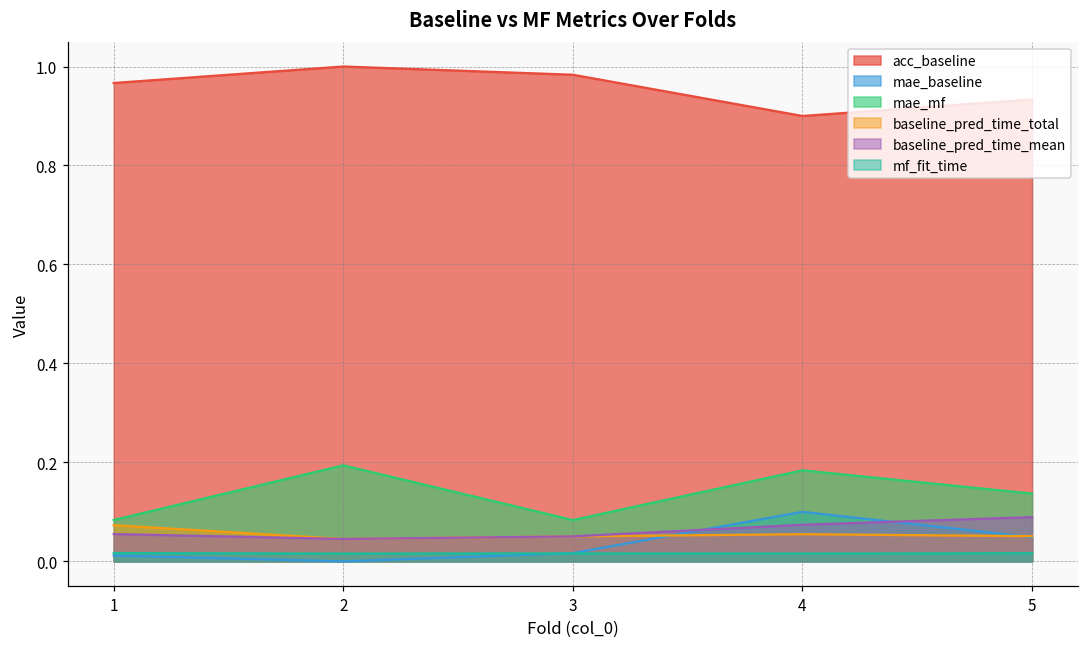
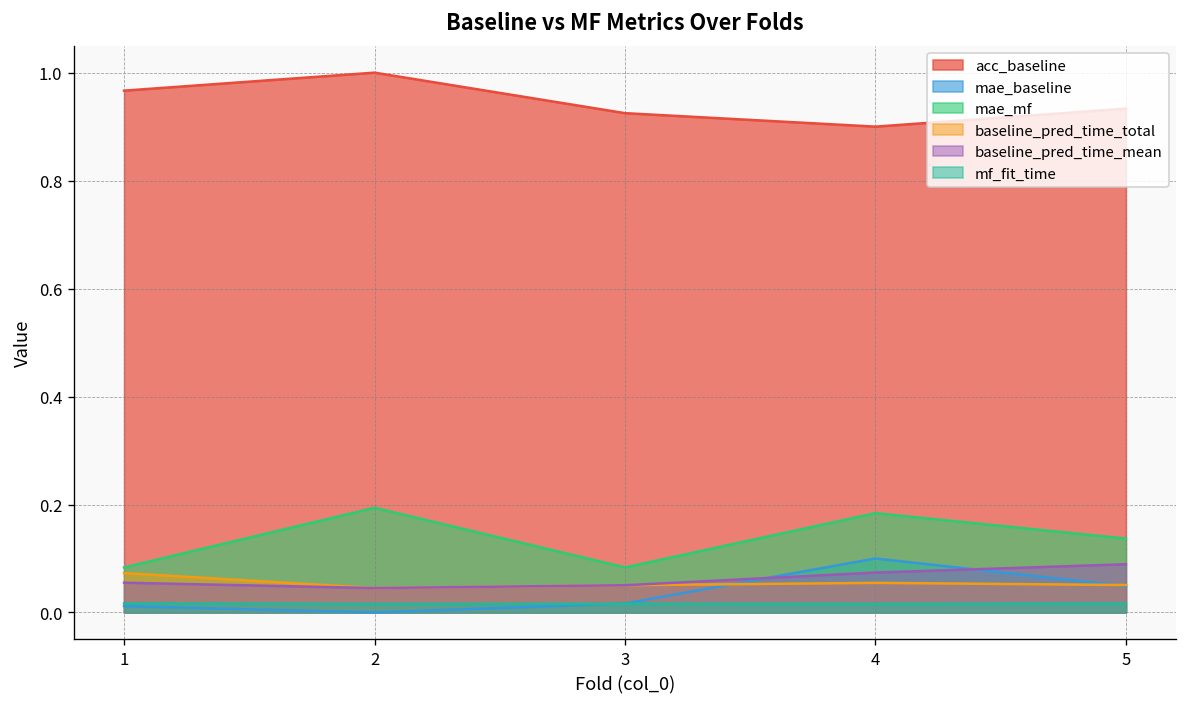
  {
    "acc_baseline": {
      "1": 0.97,
      "2": 1.00,
-     "3": 0.98,
+     "3": 0.92,
      "4": 0.90
    },
    "mae_baseline": {
      "2": 0.00,
      "4": 0.10
    },
    "baseline_pred_time_total": {
      "1": 0.07,
      "4": 0.05
    },
    "baseline_pred_time_mean": {
      "1": 0.06,
      "4": 0.07,
      "5": 0.09
    }
  }
